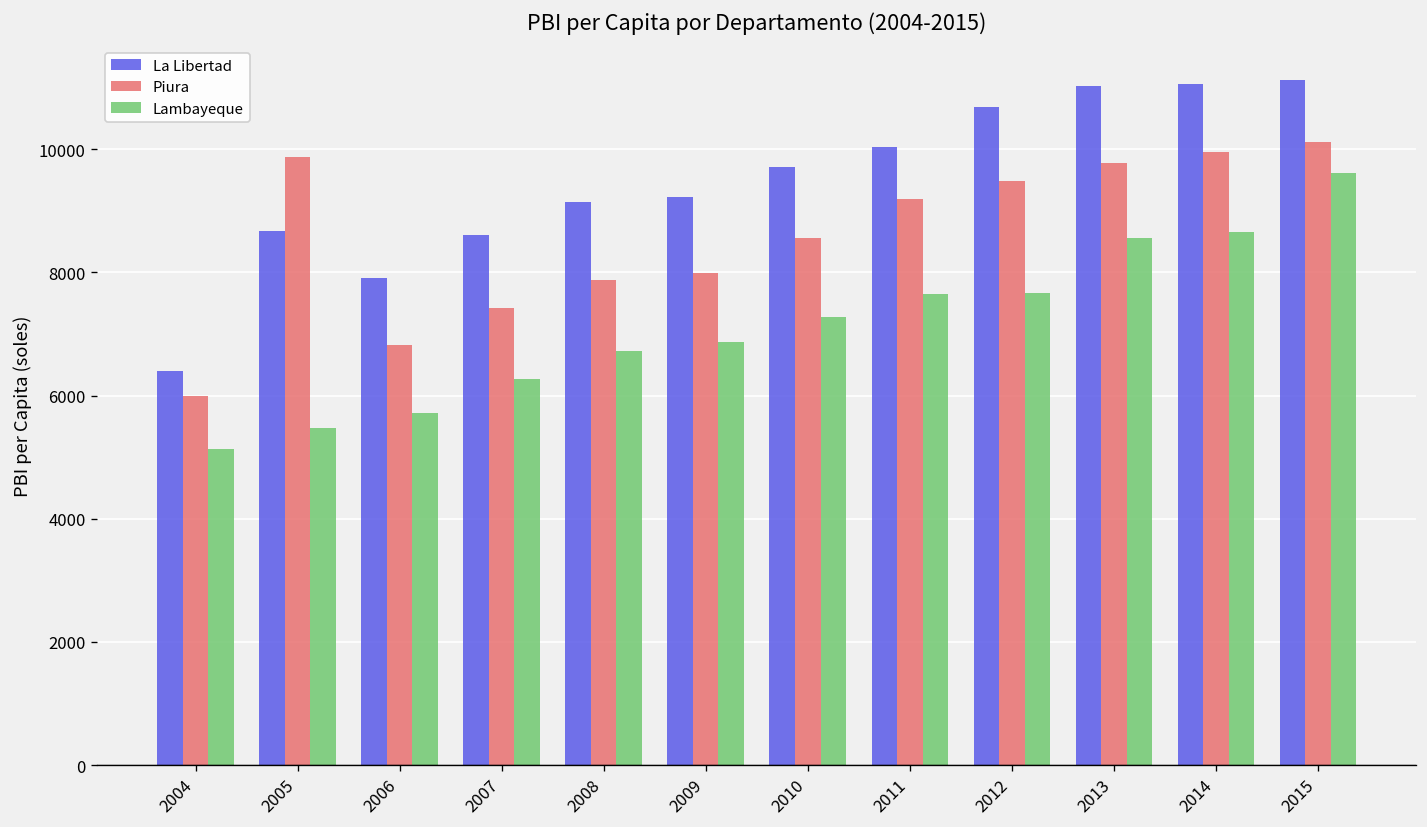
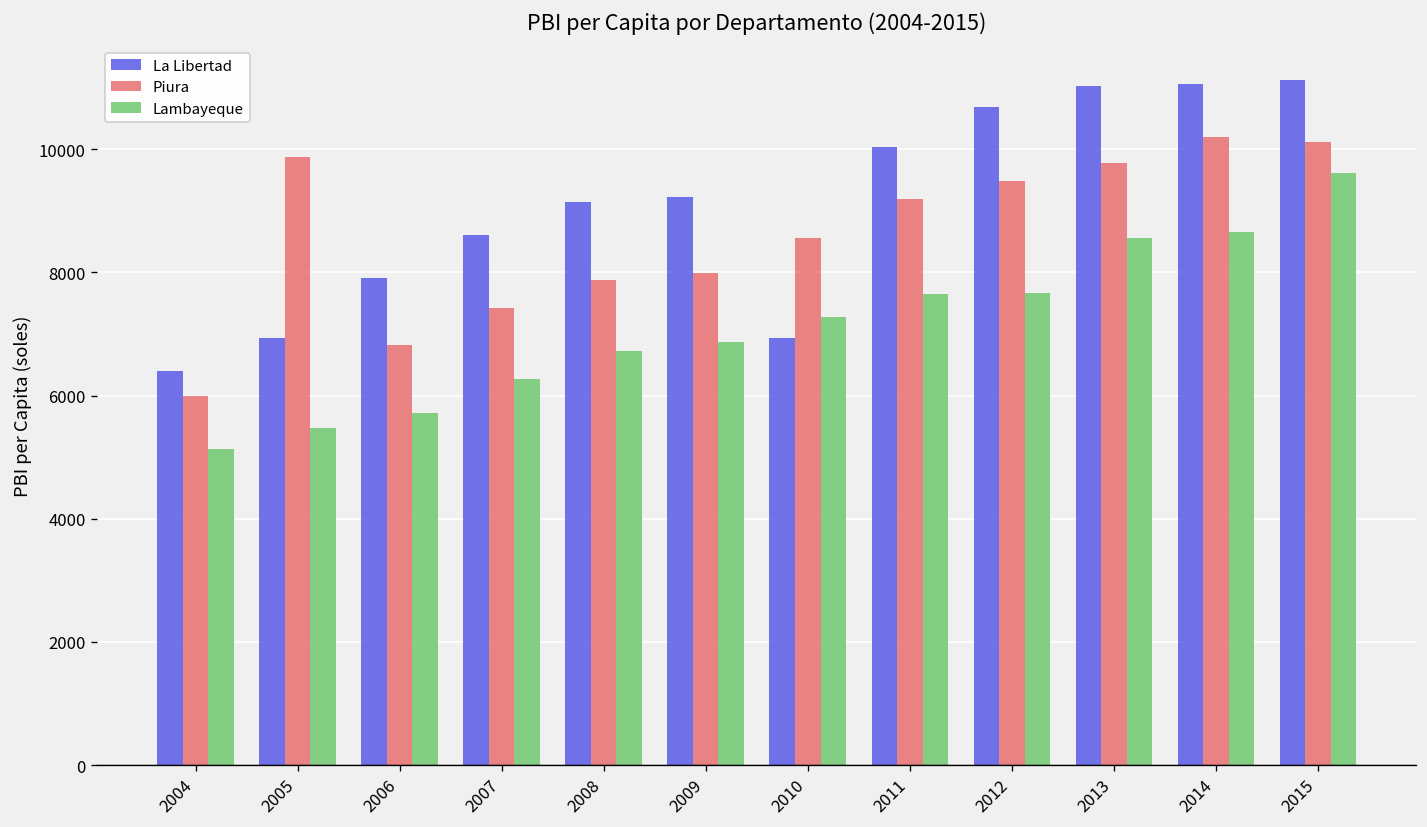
  {
    "La Libertad": {
      "2004": 6400,
-     "2005": 8700,
+     "2005": 6900,
      "2006": 7900,
      "2007": 8600,
      "2008": 9200,
      "2009": 9200,
-     "2010": 9700,
+     "2010": 6900,
      "2011": 10000,
      "2012": 10700,
      "2013": 11000,
      "2014": 11100,
      "2015": 11100
    },
    "Piura": {
      "2004": 6000,
      "2005": 9900,
      "2006": 6800,
      "2007": 7400,
      "2008": 7900,
      "2009": 8000,
      "2010": 8600,
      "2011": 9200,
      "2012": 9500,
      "2013": 9800,
-     "2014": 10000,
+     "2014": 10200,
      "2015": 10100
    },
    "Lambayeque": {
      "2004": 5100,
      "2005": 5500,
      "2006": 5700,
      "2007": 6300,
      "2008": 6700,
      "2009": 6900,
      "2010": 7300,
      "2011": 7700,
      "2012": 7700,
      "2013": 8600,
      "2014": 8700,
      "2015": 9600
    }
  }
